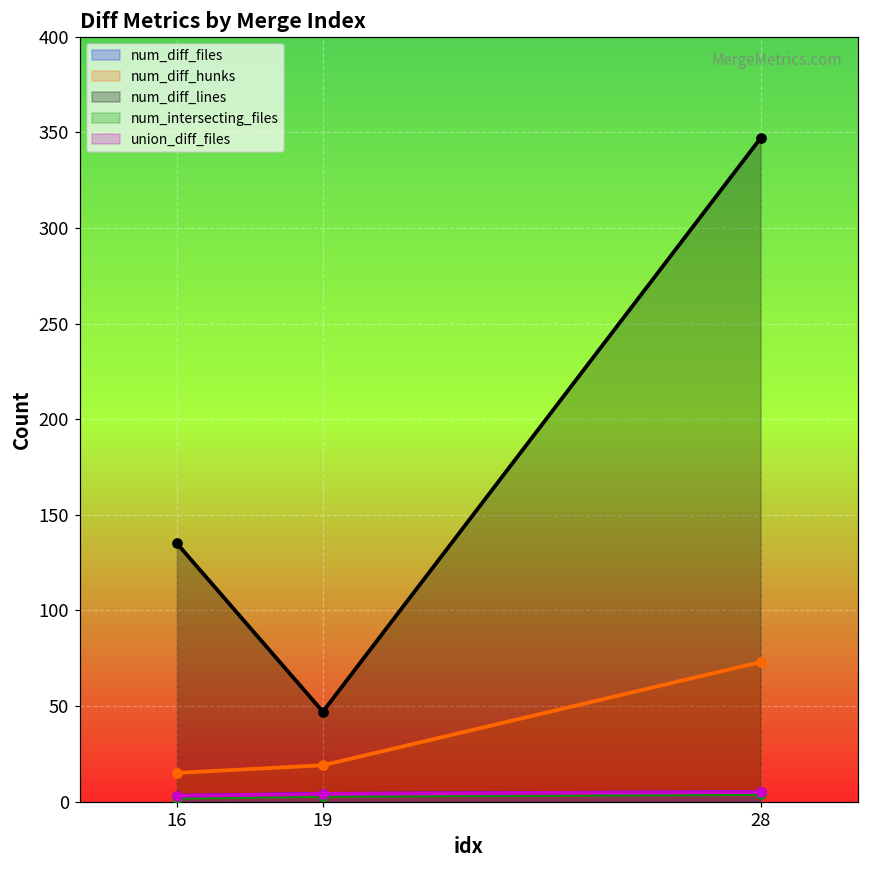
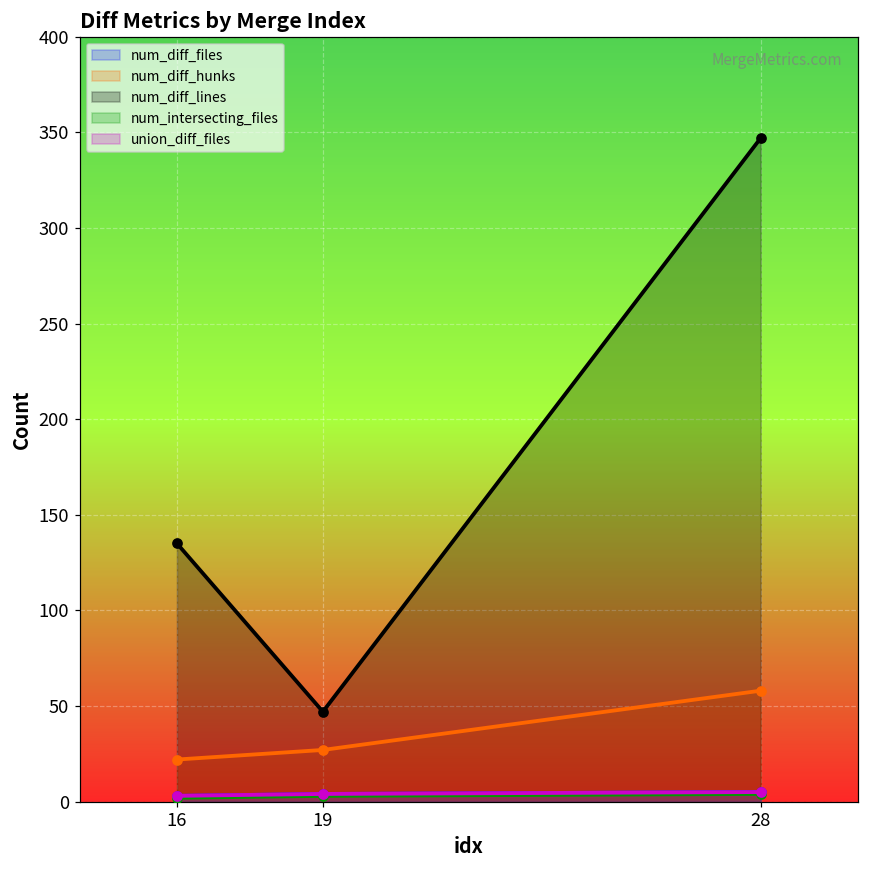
  {
    "num_diff_hunks": {
-     "16": 15,
-     "19": 19,
-     "28": 73
+     "16": 22,
+     "19": 27,
+     "28": 58
    }
  }
